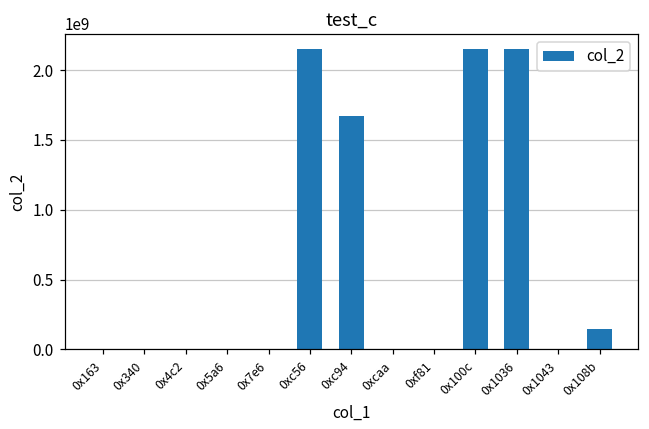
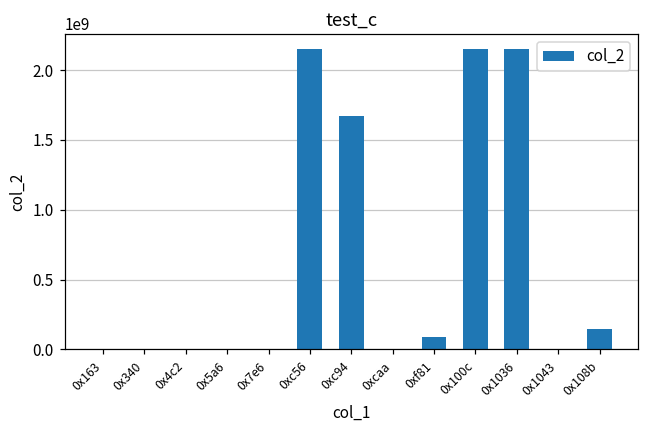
  {
    "0xc56": 2150000000,
    "0xc94": 1670000000,
-   "0xf81": 0,
+   "0xf81": 90000000,
    "0x100c": 2150000000,
    "0x1036": 2150000000,
    "0x108b": 150000000
  }
